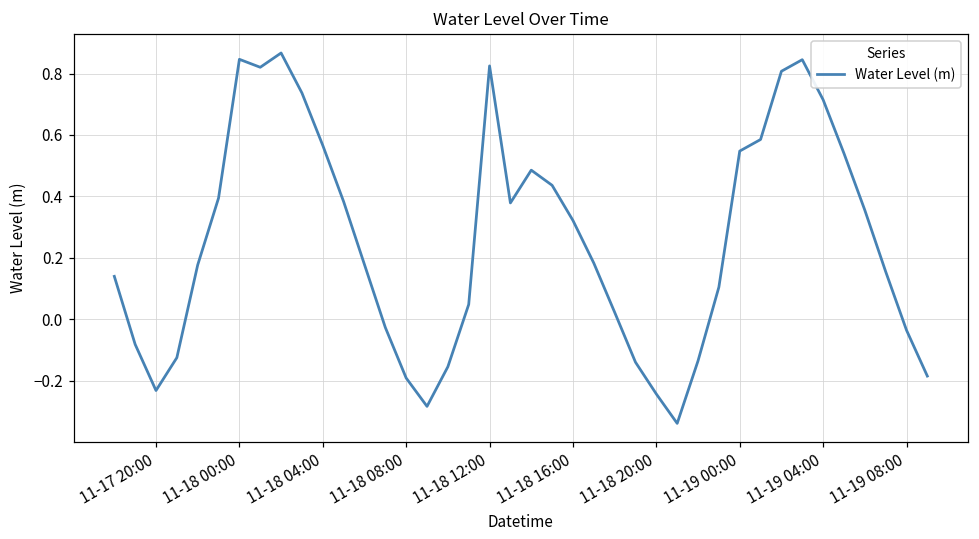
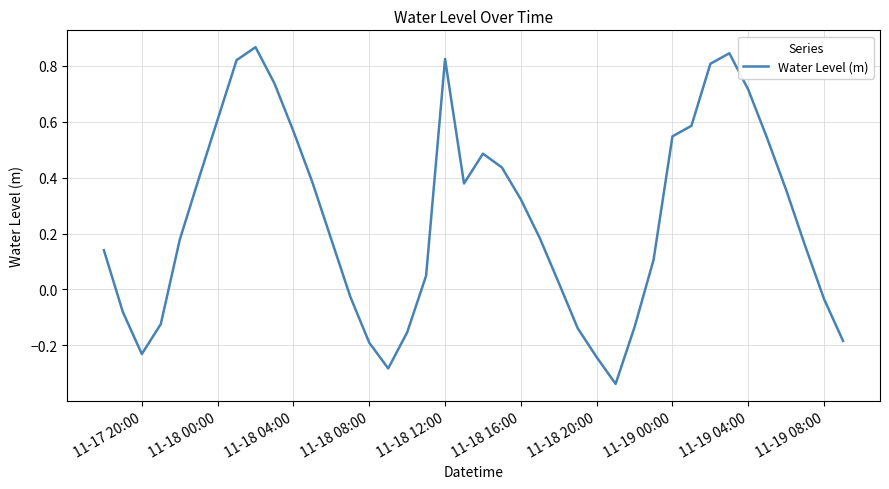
  {
    "11-17 20:00": -0.23,
-   "11-18 00:00": 0.85,
+   "11-18 00:00": 0.61,
    "11-18 04:00": 0.57,
    "11-18 08:00": -0.19,
    "11-18 12:00": 0.82,
    "11-18 16:00": 0.32,
    "11-18 20:00": -0.24,
    "11-19 00:00": 0.55,
    "11-19 04:00": 0.71,
    "11-19 08:00": -0.03
  }
